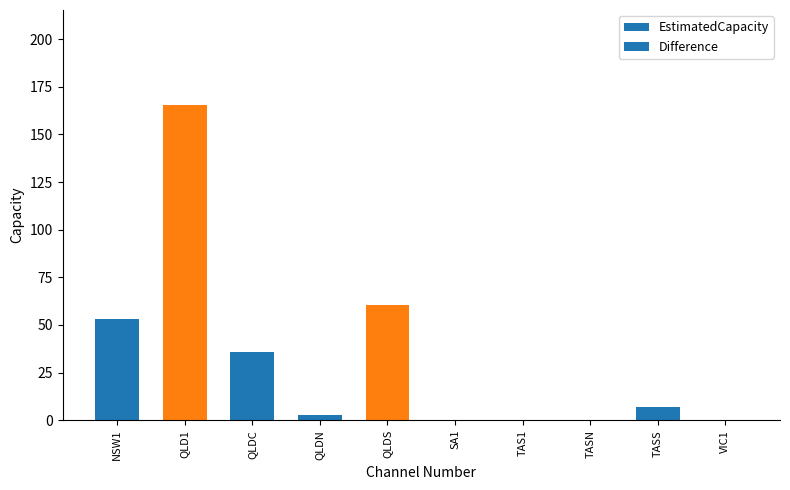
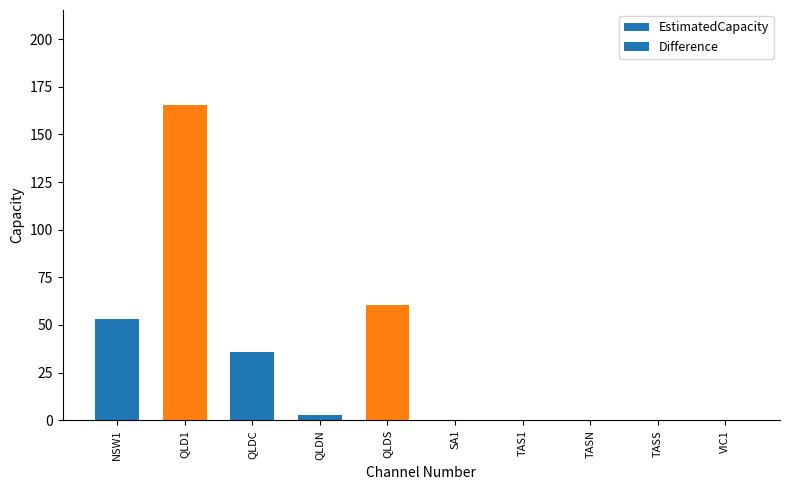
  {
    "EstimatedCapacity": {
      "NSW1": 53,
      "QLD1": 166,
      "QLDC": 36,
      "QLDN": 3,
      "QLDS": 60,
      "SA1": 0,
      "TAS1": 0,
      "TASN": 0,
-     "TASS": 7,
+     "TASS": 0,
      "VIC1": 0
    }
  }
